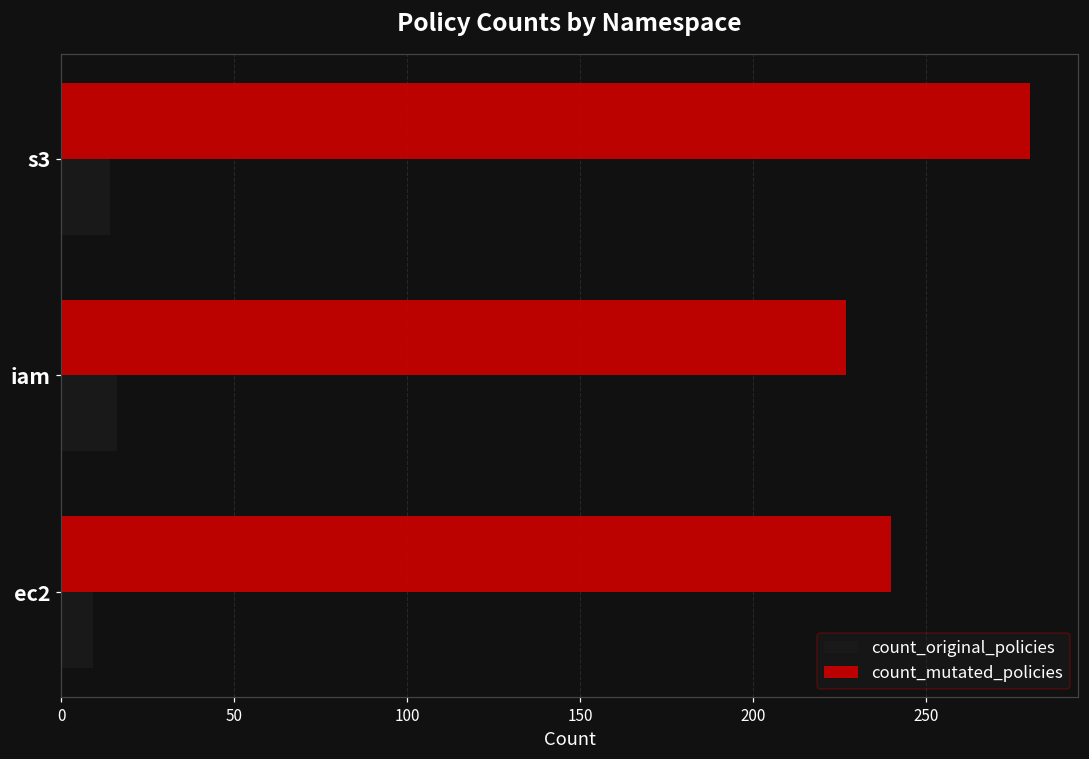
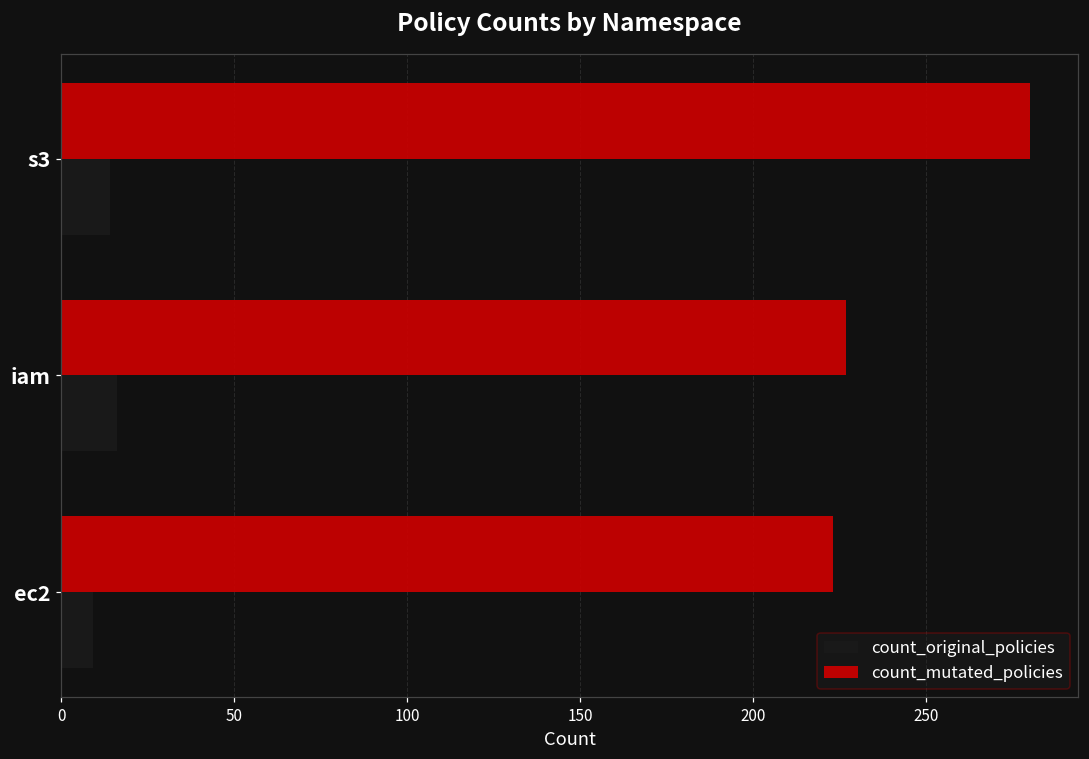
  {
    "count_original_policies": {
      "s3": 14,
      "iam": 16,
      "ec2": 9
    },
    "count_mutated_policies": {
      "s3": 280,
      "iam": 227,
-     "ec2": 240
+     "ec2": 223
    }
  }
